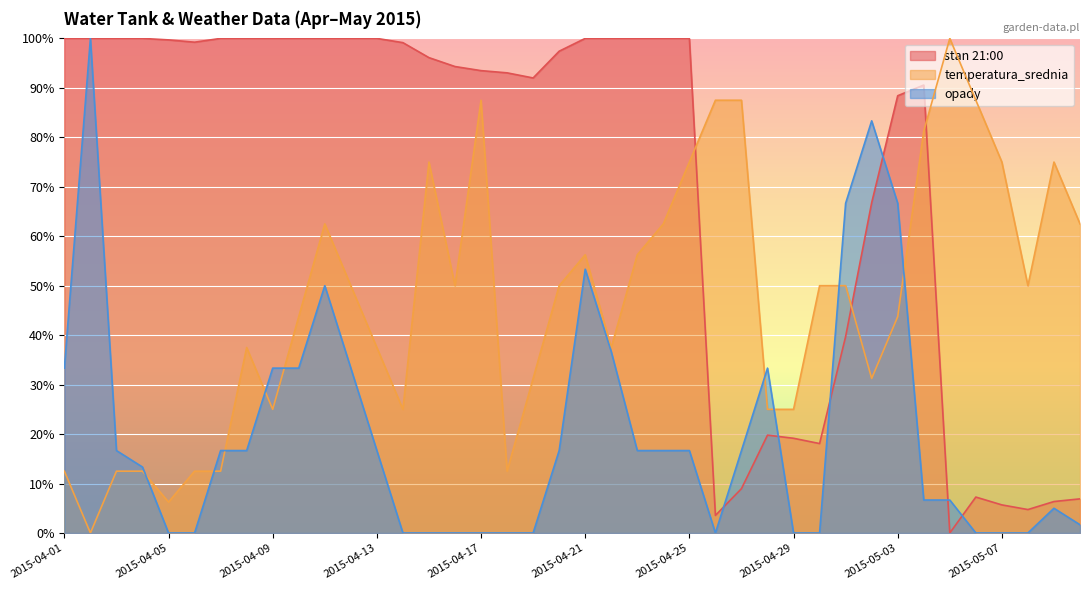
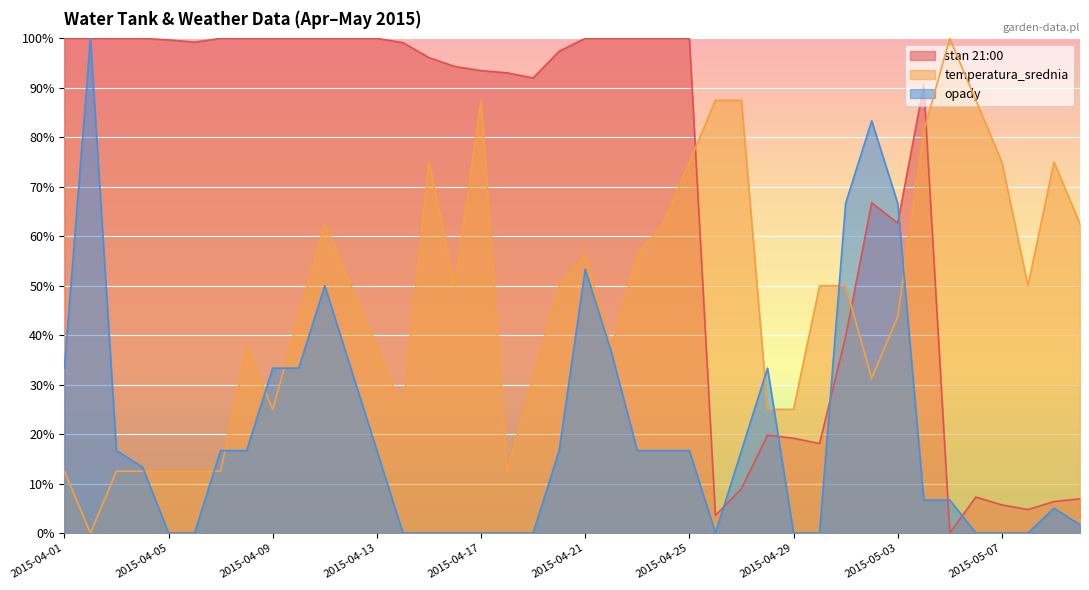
  {
    "stan 21:00": {
      "2015-04-01": "100%",
      "2015-04-05": "100%",
      "2015-04-09": "100%",
      "2015-04-13": "100%",
      "2015-04-17": "93%",
      "2015-04-21": "100%",
      "2015-04-25": "100%",
      "2015-04-29": "19%",
-     "2015-05-03": "88%",
+     "2015-05-03": "63%",
      "2015-05-07": "6%"
    },
    "temperatura_srednia": {
      "2015-04-01": "13%",
-     "2015-04-05": "6%",
+     "2015-04-05": "13%",
      "2015-04-09": "25%",
      "2015-04-13": "38%",
      "2015-04-17": "88%",
      "2015-04-21": "56%",
      "2015-04-25": "75%",
      "2015-04-29": "25%",
      "2015-05-03": "44%",
      "2015-05-07": "75%"
    },
    "opady": {
      "2015-04-01": "33%",
      "2015-04-05": "0%",
      "2015-04-09": "33%",
      "2015-04-13": "17%",
      "2015-04-17": "0%",
      "2015-04-21": "53%",
      "2015-04-25": "17%",
      "2015-04-29": "0%",
      "2015-05-03": "67%",
      "2015-05-07": "0%"
    }
  }
